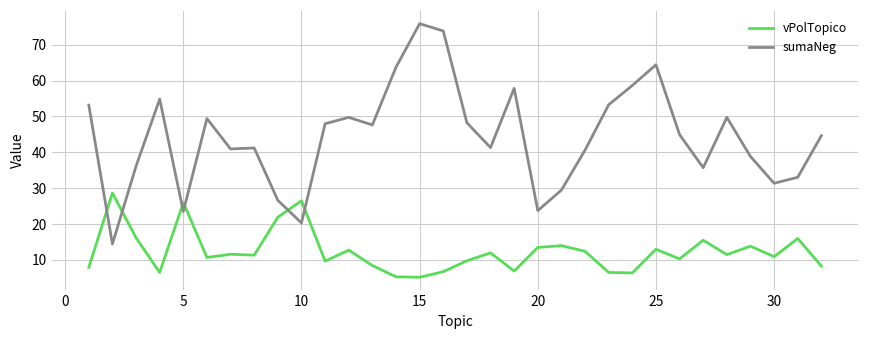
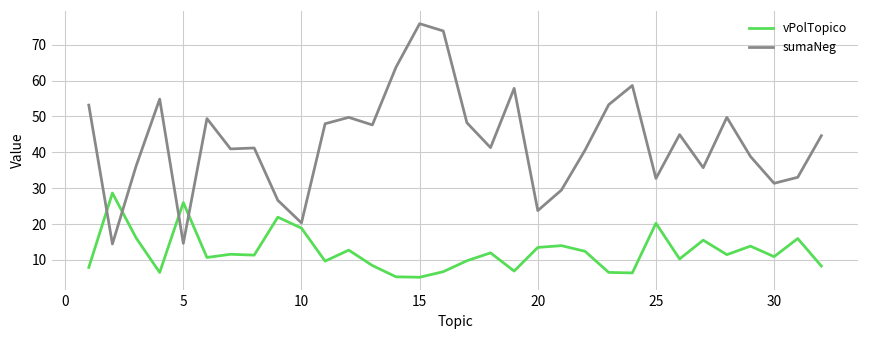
  {
    "vPolTopico": {
      "5": 26,
-     "10": 26,
+     "10": 19,
      "15": 5,
      "20": 13,
-     "25": 13,
+     "25": 20,
      "30": 11
    },
    "sumaNeg": {
-     "5": 24,
+     "5": 15,
      "10": 20,
      "15": 76,
      "20": 24,
-     "25": 64,
+     "25": 33,
      "30": 31
    }
  }
